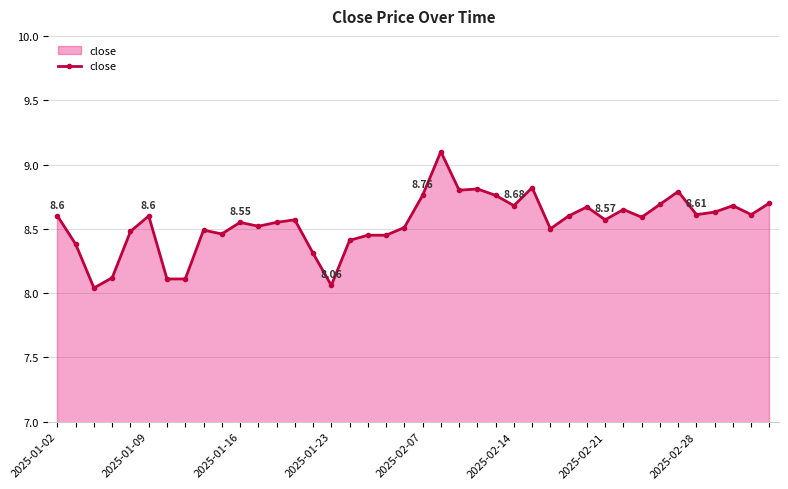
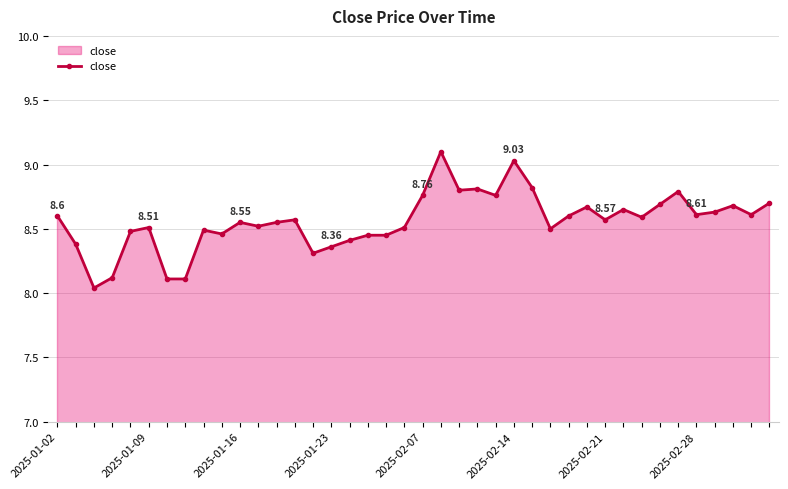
  {
    "2025-01-02": 8.6,
-   "2025-01-09": 8.6,
+   "2025-01-09": 8.51,
    "2025-01-16": 8.55,
-   "2025-01-23": 8.06,
+   "2025-01-23": 8.36,
    "2025-02-07": 8.76,
-   "2025-02-14": 8.68,
+   "2025-02-14": 9.03,
    "2025-02-21": 8.57,
    "2025-02-28": 8.61
  }
